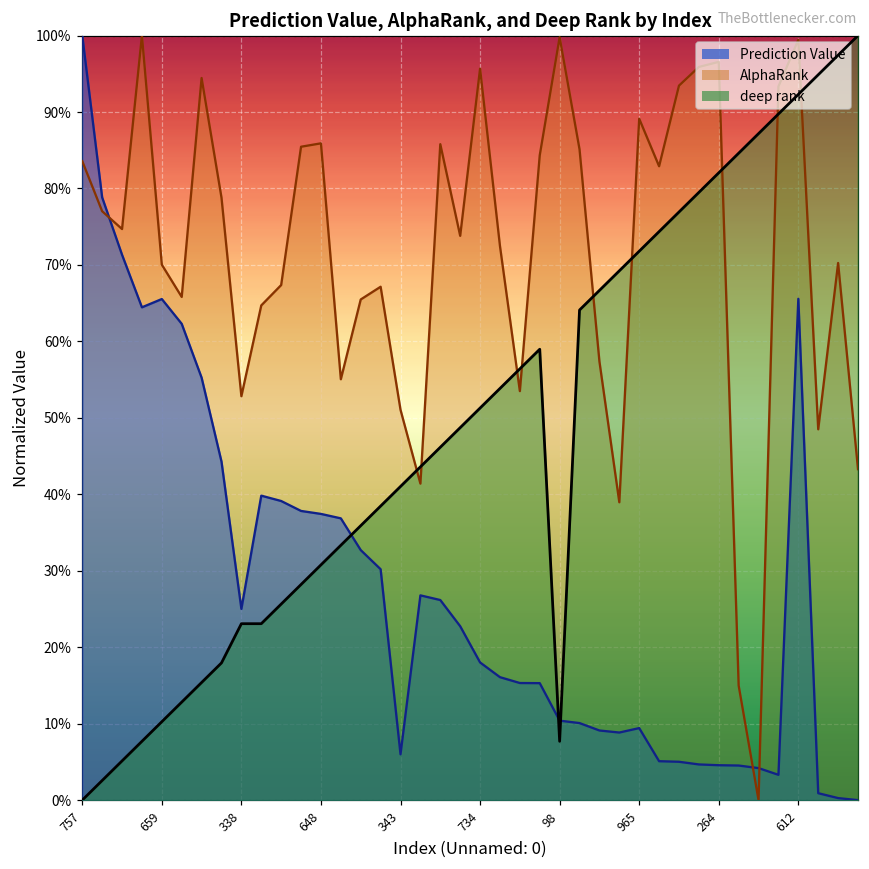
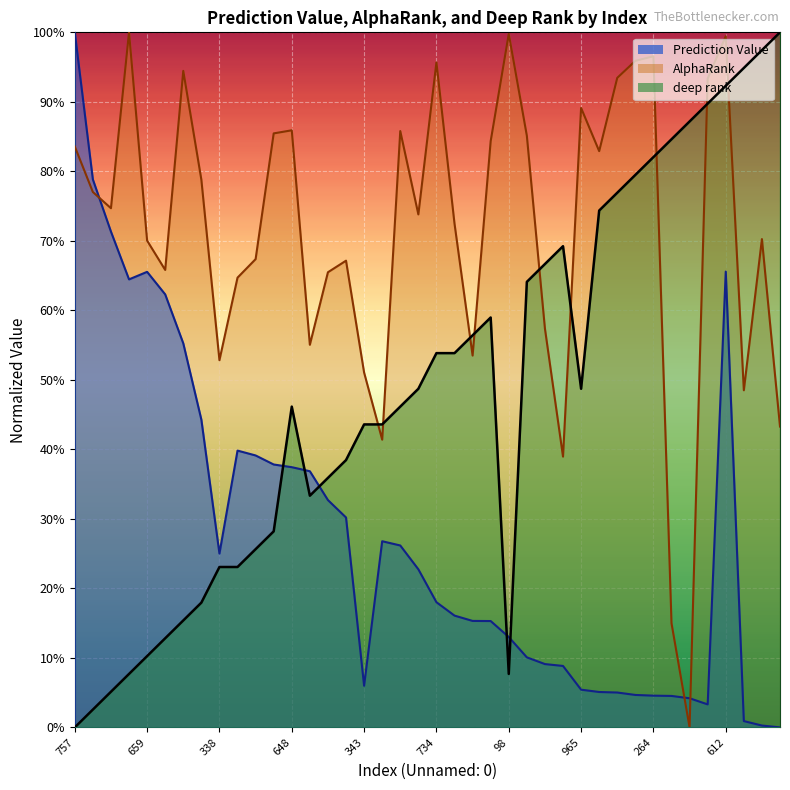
  {
    "Prediction Value": {
      "757": "100%",
      "659": "66%",
      "338": "25%",
      "648": "37%",
      "343": "6%",
      "734": "18%",
-     "98": "10%",
-     "965": "9%",
+     "98": "13%",
+     "965": "5%",
      "264": "5%",
      "612": "66%"
    },
    "AlphaRank": {
      "757": "84%",
      "659": "70%",
      "338": "53%",
      "648": "86%",
      "343": "51%",
      "734": "96%",
      "98": "100%",
      "965": "89%",
      "612": "99%"
    },
    "deep rank": {
      "757": "0%",
      "659": "10%",
      "338": "23%",
-     "648": "31%",
-     "343": "41%",
-     "734": "51%",
+     "648": "46%",
+     "343": "44%",
+     "734": "54%",
      "98": "8%",
-     "965": "72%",
+     "965": "49%",
      "264": "82%"
    }
  }
